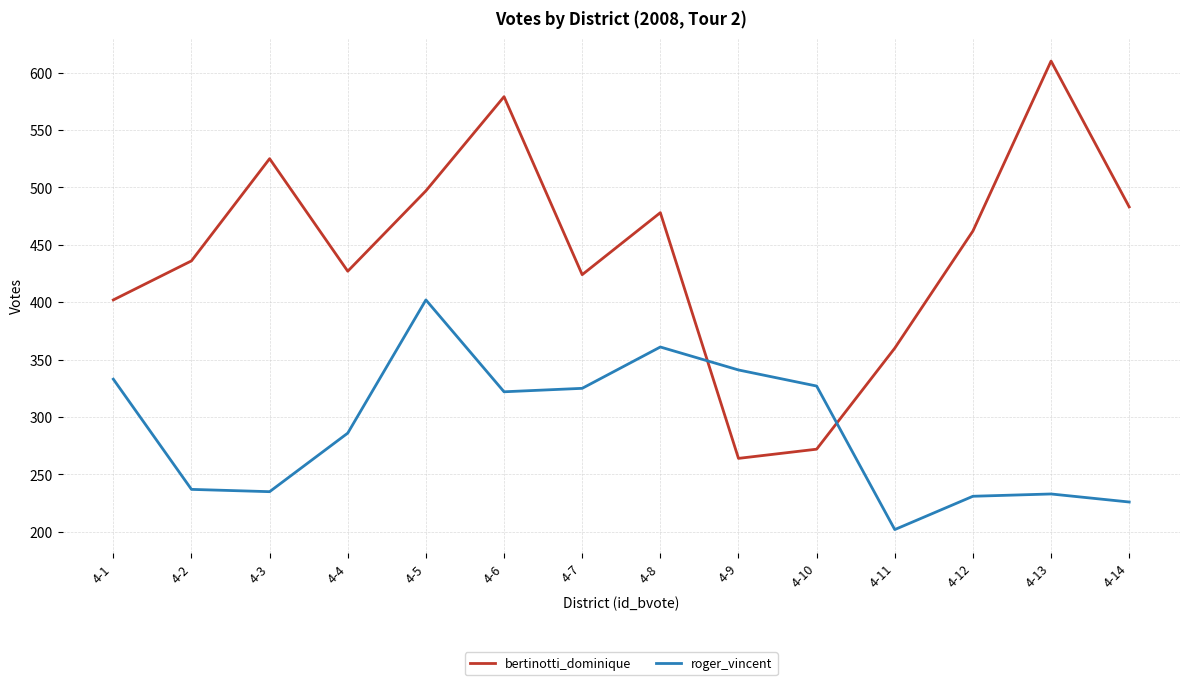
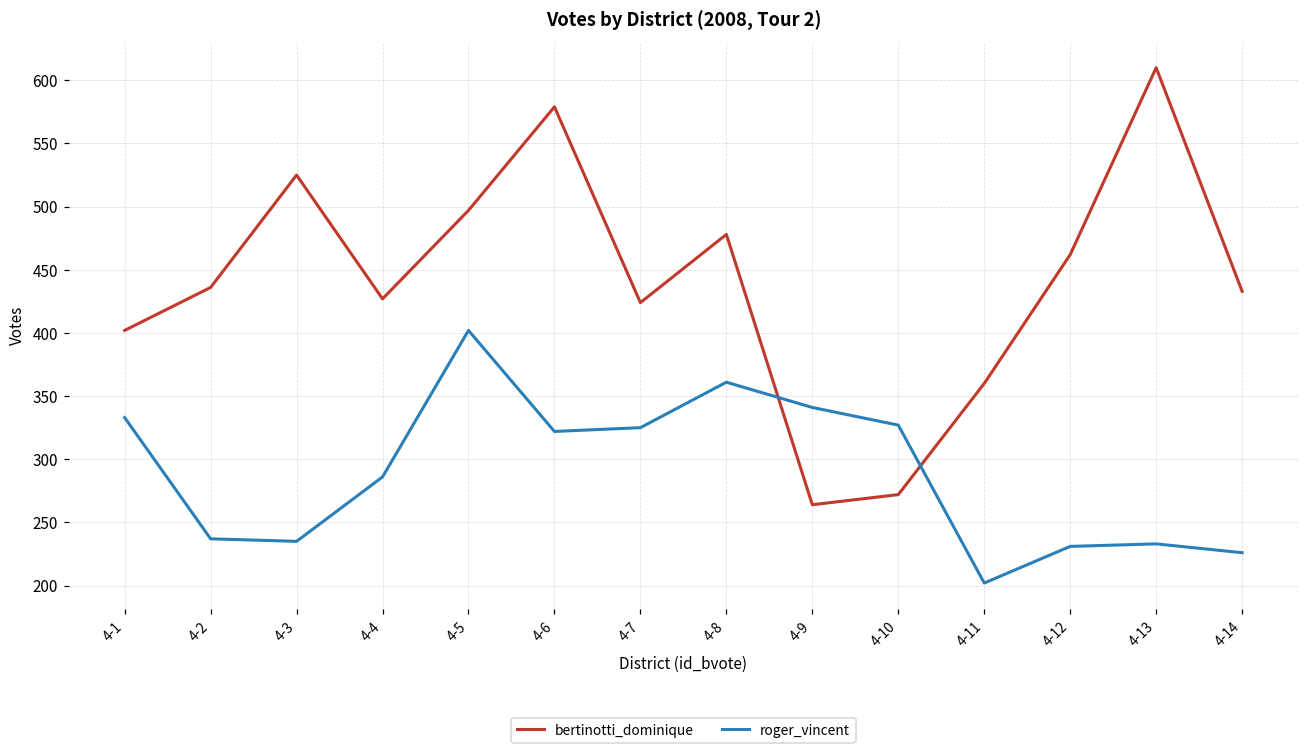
  {
    "bertinotti_dominique": {
      "4-1": 402,
      "4-2": 436,
      "4-3": 525,
      "4-4": 427,
      "4-5": 497,
      "4-6": 579,
      "4-7": 424,
      "4-8": 478,
      "4-9": 264,
      "4-10": 272,
      "4-11": 360,
      "4-12": 462,
      "4-13": 610,
-     "4-14": 483
+     "4-14": 433
    },
    "roger_vincent": {
      "4-1": 333,
      "4-2": 237,
      "4-3": 235,
      "4-4": 286,
      "4-5": 402,
      "4-6": 322,
      "4-7": 325,
      "4-8": 361,
      "4-9": 341,
      "4-10": 327,
      "4-11": 202,
      "4-12": 231,
      "4-13": 233,
      "4-14": 226
    }
  }
